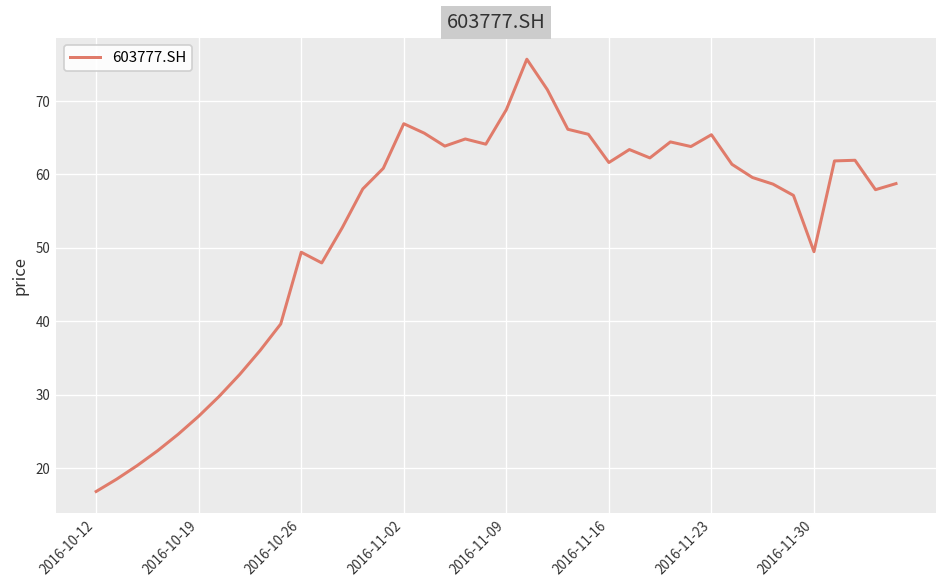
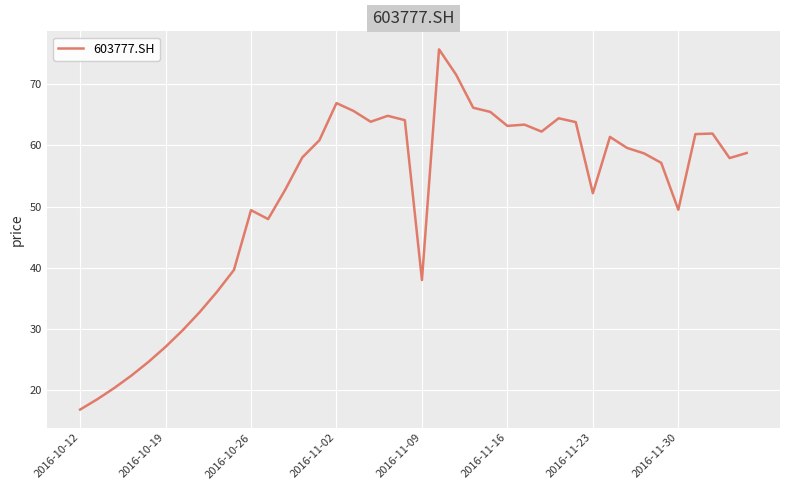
  {
    "2016-10-12": 17,
    "2016-10-19": 27,
    "2016-10-26": 49,
    "2016-11-02": 67,
-   "2016-11-09": 69,
-   "2016-11-16": 62,
-   "2016-11-23": 65,
+   "2016-11-09": 38,
+   "2016-11-16": 63,
+   "2016-11-23": 52,
    "2016-11-30": 49
  }
